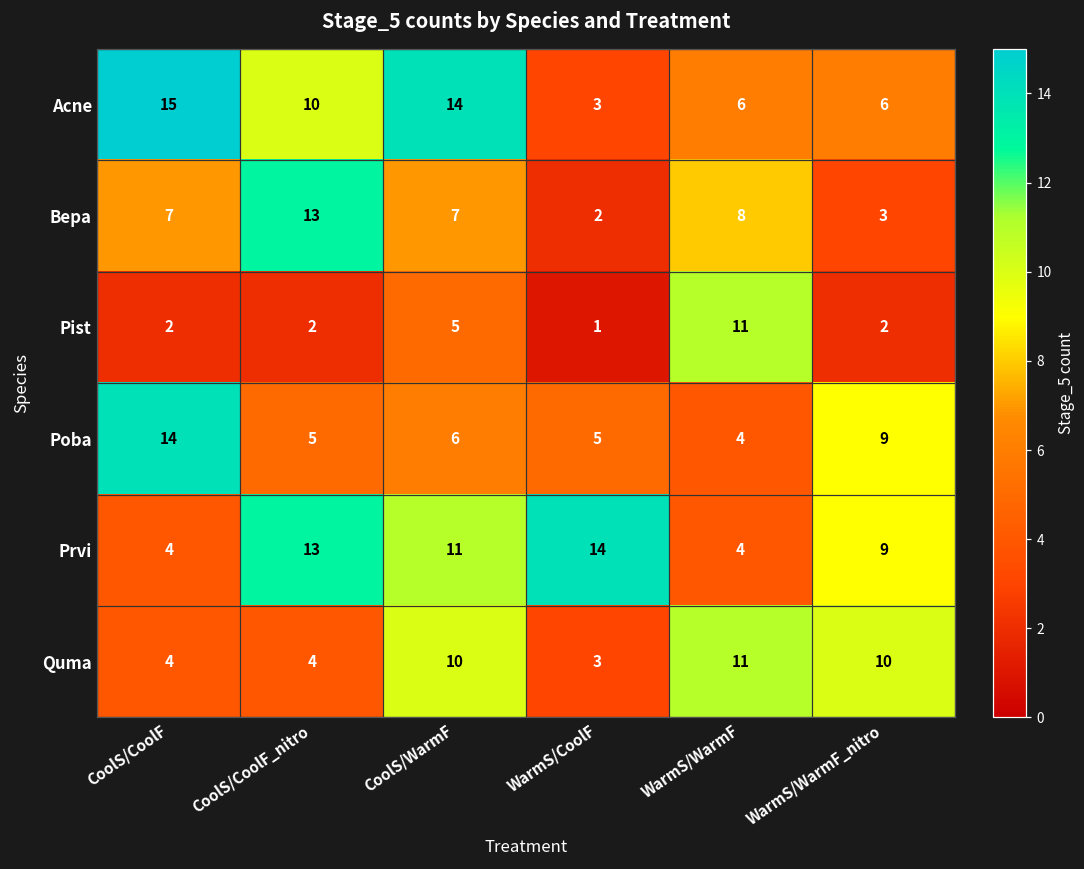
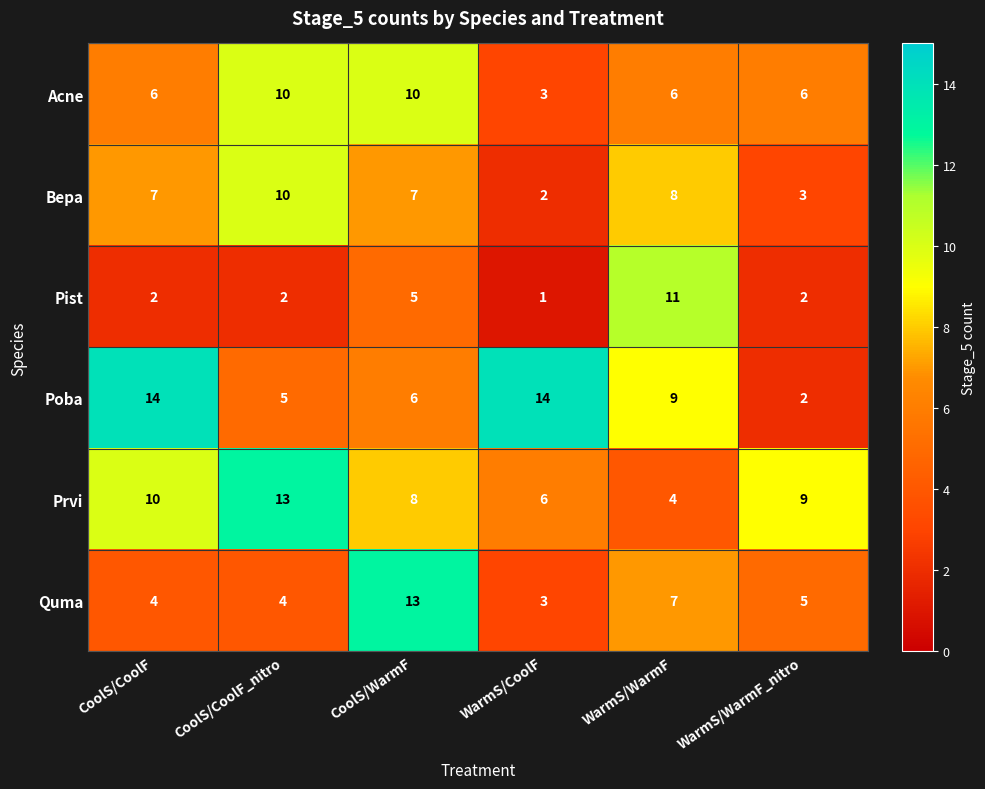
  {
    "Acne": {
-     "CoolS/CoolF": 15,
+     "CoolS/CoolF": 6,
      "CoolS/CoolF_nitro": 10,
-     "CoolS/WarmF": 14,
+     "CoolS/WarmF": 10,
      "WarmS/CoolF": 3,
      "WarmS/WarmF": 6,
      "WarmS/WarmF_nitro": 6
    },
    "Bepa": {
      "CoolS/CoolF": 7,
-     "CoolS/CoolF_nitro": 13,
+     "CoolS/CoolF_nitro": 10,
      "CoolS/WarmF": 7,
      "WarmS/CoolF": 2,
      "WarmS/WarmF": 8,
      "WarmS/WarmF_nitro": 3
    },
    "Pist": {
      "CoolS/CoolF": 2,
      "CoolS/CoolF_nitro": 2,
      "CoolS/WarmF": 5,
      "WarmS/CoolF": 1,
      "WarmS/WarmF": 11,
      "WarmS/WarmF_nitro": 2
    },
    "Poba": {
      "CoolS/CoolF": 14,
      "CoolS/CoolF_nitro": 5,
      "CoolS/WarmF": 6,
-     "WarmS/CoolF": 5,
-     "WarmS/WarmF": 4,
-     "WarmS/WarmF_nitro": 9
+     "WarmS/CoolF": 14,
+     "WarmS/WarmF": 9,
+     "WarmS/WarmF_nitro": 2
    },
    "Prvi": {
-     "CoolS/CoolF": 4,
+     "CoolS/CoolF": 10,
      "CoolS/CoolF_nitro": 13,
-     "CoolS/WarmF": 11,
-     "WarmS/CoolF": 14,
+     "CoolS/WarmF": 8,
+     "WarmS/CoolF": 6,
      "WarmS/WarmF": 4,
      "WarmS/WarmF_nitro": 9
    },
    "Quma": {
      "CoolS/CoolF": 4,
      "CoolS/CoolF_nitro": 4,
-     "CoolS/WarmF": 10,
+     "CoolS/WarmF": 13,
      "WarmS/CoolF": 3,
-     "WarmS/WarmF": 11,
-     "WarmS/WarmF_nitro": 10
+     "WarmS/WarmF": 7,
+     "WarmS/WarmF_nitro": 5
    }
  }
